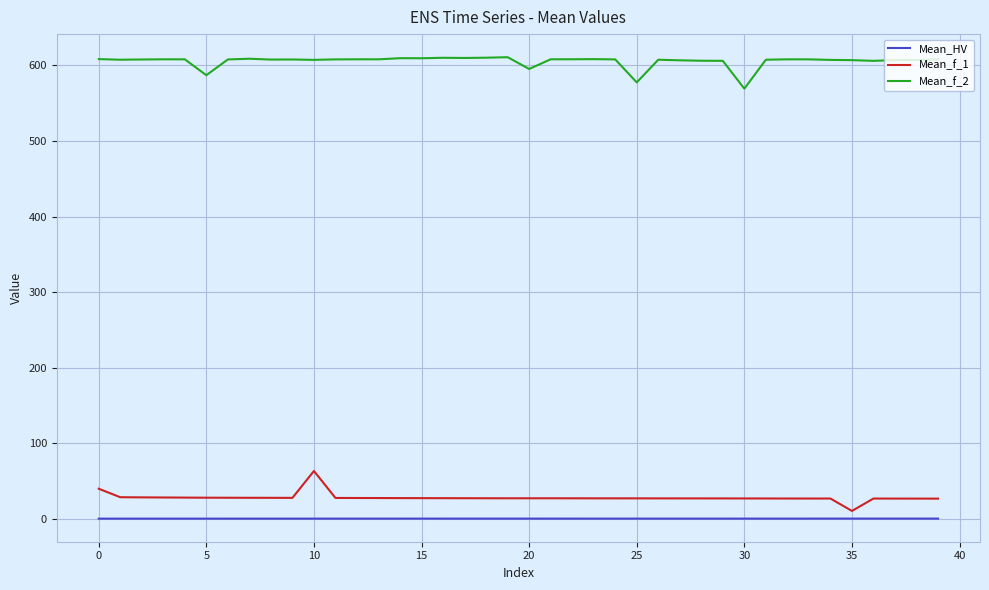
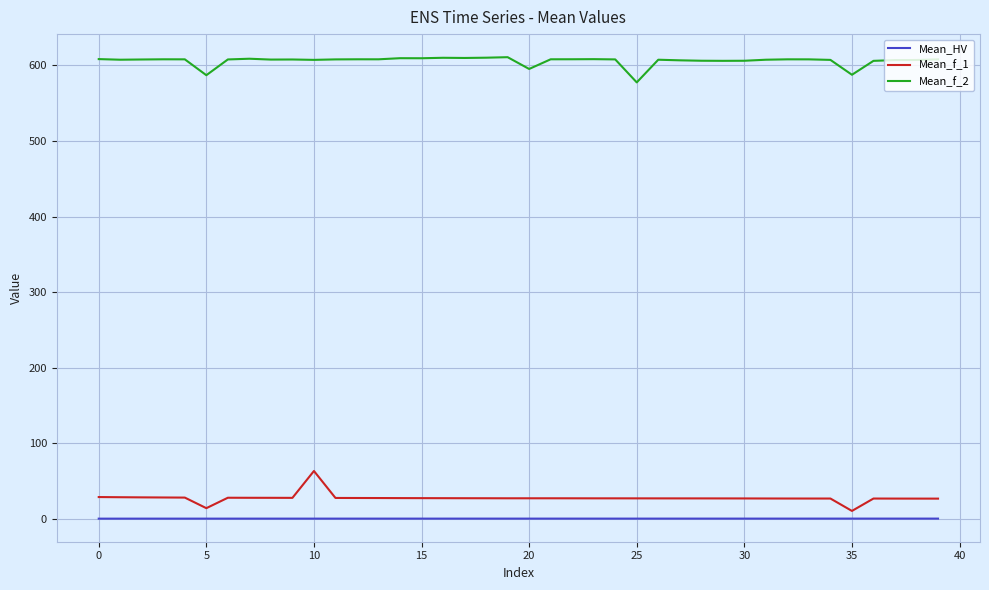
  {
    "Mean_HV": {
      "0": 0,
      "5": 0,
      "10": 0,
      "15": 0,
      "20": 0,
      "25": 0,
      "30": 0,
      "35": 0
    },
    "Mean_f_1": {
-     "0": 40,
-     "5": 30,
+     "0": 30,
+     "5": 10,
      "10": 60,
      "15": 30,
      "20": 30,
      "25": 30,
      "30": 30,
      "35": 10
    },
    "Mean_f_2": {
      "0": 610,
      "5": 590,
      "10": 610,
      "15": 610,
      "20": 600,
      "25": 580,
-     "30": 570,
-     "35": 610
+     "30": 610,
+     "35": 590
    }
  }
